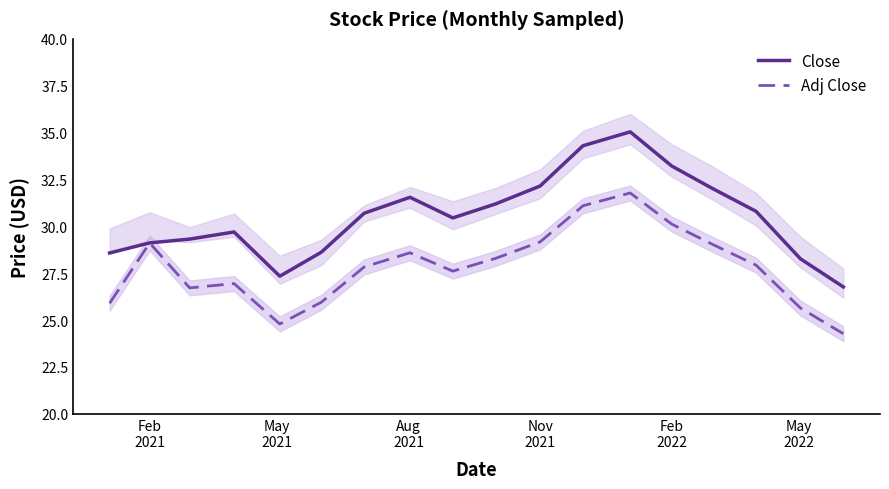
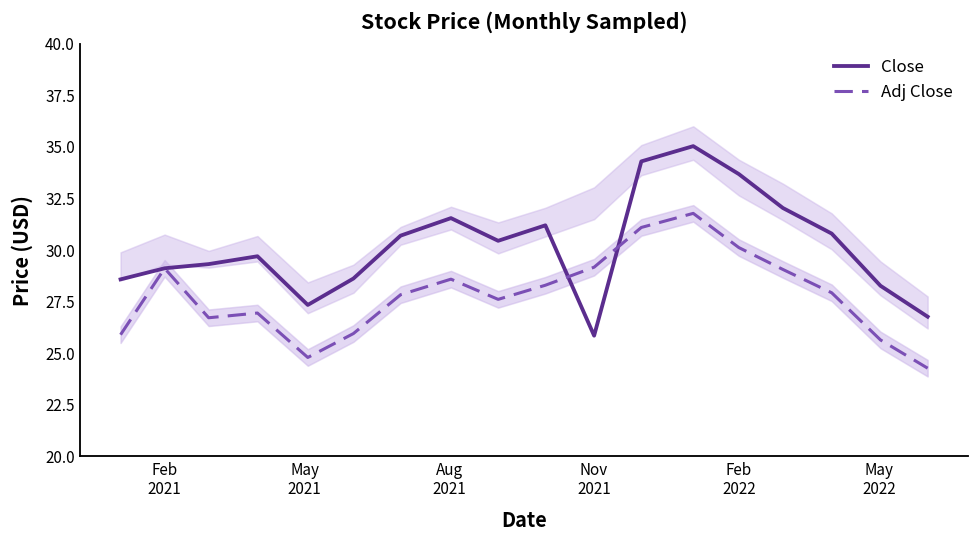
  {
    "Close": {
-     "Nov 2021": 32.2,
-     "Feb 2022": 33.2
+     "Nov 2021": 25.8,
+     "Feb 2022": 33.7
    },
    "Adj Close": {
      "Nov 2021": 29.2,
      "Feb 2022": 30.1
    }
  }
